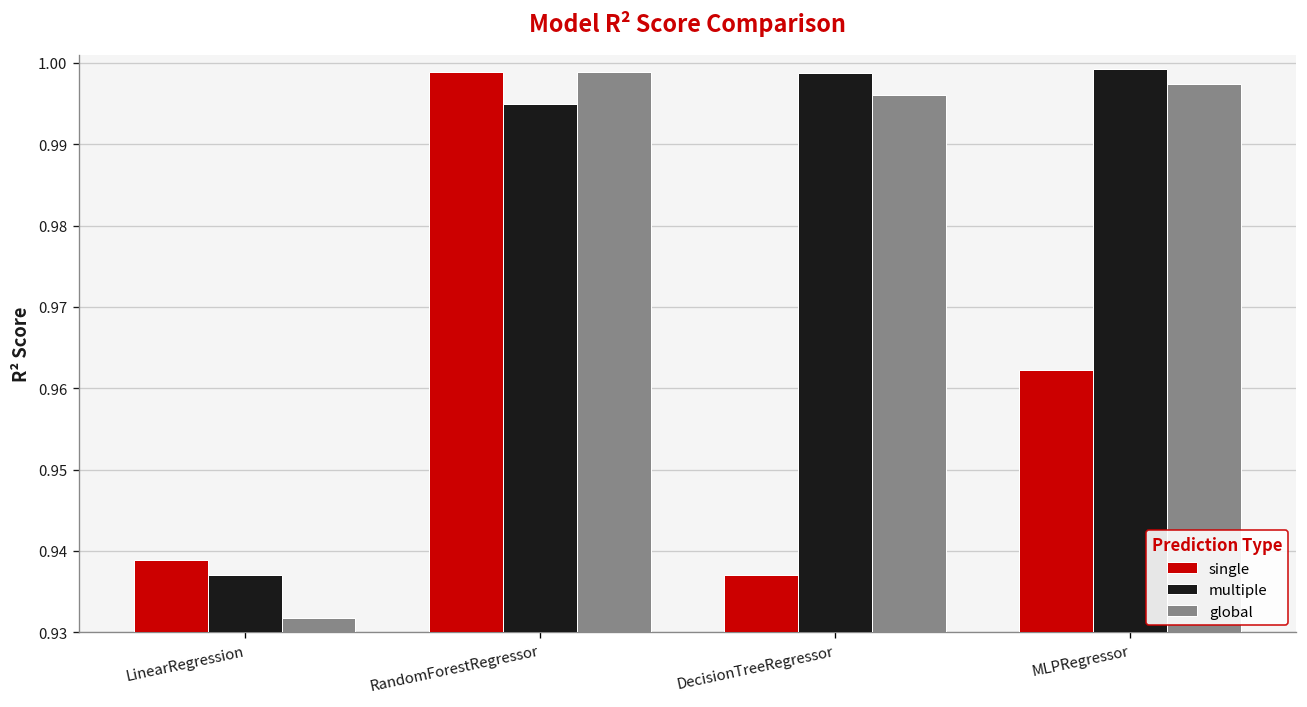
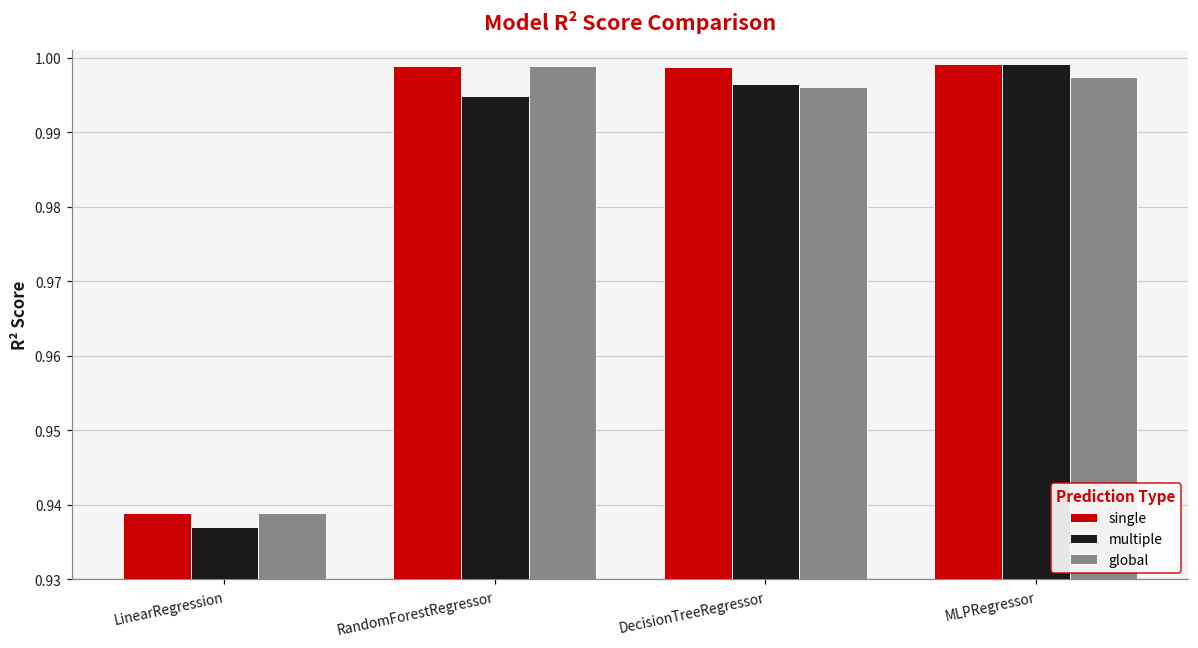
  {
    "single": {
      "LinearRegression": 0.939,
      "RandomForestRegressor": 0.999,
-     "DecisionTreeRegressor": 0.937,
-     "MLPRegressor": 0.962
+     "DecisionTreeRegressor": 0.999,
+     "MLPRegressor": 0.999
    },
    "multiple": {
      "LinearRegression": 0.937,
      "RandomForestRegressor": 0.995,
-     "DecisionTreeRegressor": 0.999,
+     "DecisionTreeRegressor": 0.996,
      "MLPRegressor": 0.999
    },
    "global": {
-     "LinearRegression": 0.932,
+     "LinearRegression": 0.939,
      "RandomForestRegressor": 0.999,
      "DecisionTreeRegressor": 0.996,
      "MLPRegressor": 0.997
    }
  }
